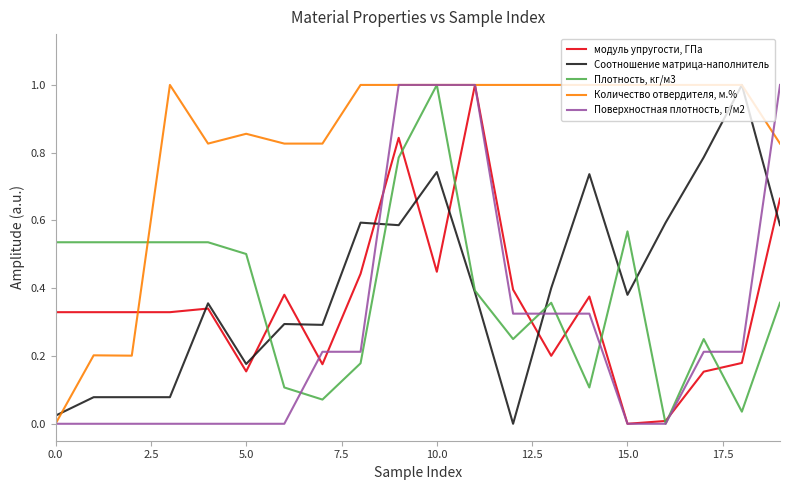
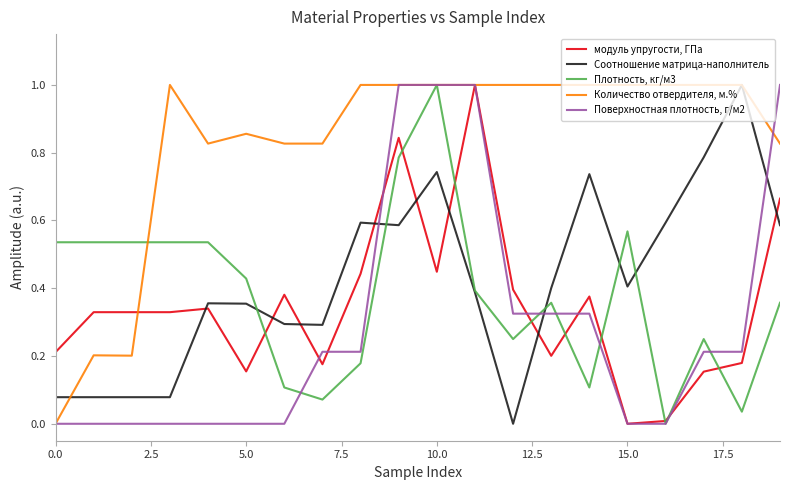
  {
    "модуль упругости, ГПа": {
-     "0.0": 0.33,
+     "0.0": 0.21,
      "5.0": 0.15,
      "10.0": 0.45
    },
    "Соотношение матрица-наполнитель": {
-     "0.0": 0.02,
-     "5.0": 0.18,
+     "0.0": 0.08,
+     "5.0": 0.35,
      "10.0": 0.74,
-     "15.0": 0.38
+     "15.0": 0.41
    },
    "Плотность, кг/м3": {
      "0.0": 0.54,
-     "5.0": 0.50,
+     "5.0": 0.43,
      "15.0": 0.57
    },
    "Количество отвердителя, м.%": {
      "5.0": 0.86
    },
    "Поверхностная плотность, г/м2": {
      "5.0": 0.00
    }
  }
